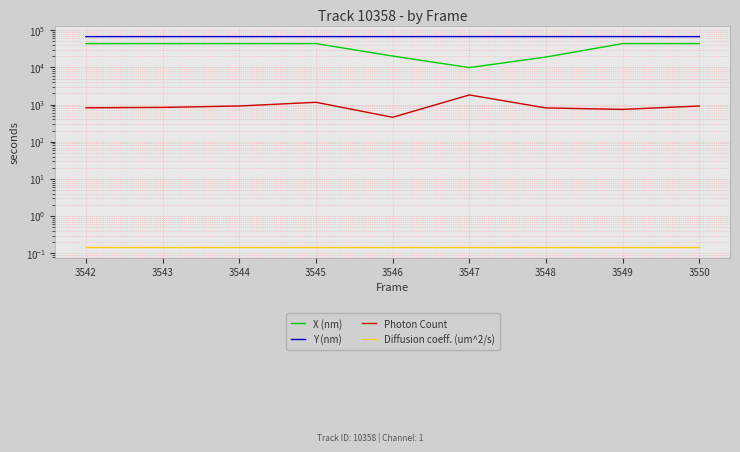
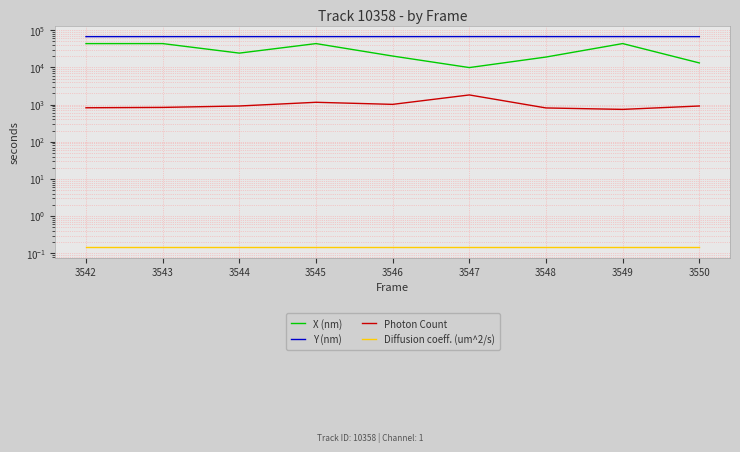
  {
    "X (nm)": {
      "3542": 40000,
      "3543": 40000,
-     "3544": 40000,
+     "3544": 20000,
      "3545": 40000,
      "3546": 20000,
      "3547": 10000,
      "3548": 20000,
      "3549": 40000,
-     "3550": 40000
+     "3550": 13000
    },
    "Y (nm)": {
      "3542": 70000,
      "3543": 70000,
      "3544": 70000,
      "3545": 70000,
      "3546": 70000,
      "3547": 70000,
      "3548": 70000,
      "3549": 70000,
      "3550": 70000
    },
    "Photon Count": {
      "3542": 800,
      "3543": 800,
      "3544": 900,
      "3545": 1200,
-     "3546": 500,
+     "3546": 1000,
      "3547": 2000,
      "3548": 800,
      "3549": 700,
      "3550": 900
    },
    "Diffusion coeff. (um^2/s)": {
      "3542": 0.15,
      "3543": 0.15,
      "3544": 0.15,
      "3545": 0.15,
      "3546": 0.15,
      "3547": 0.15,
      "3548": 0.15,
      "3549": 0.15,
      "3550": 0.15
    }
  }
